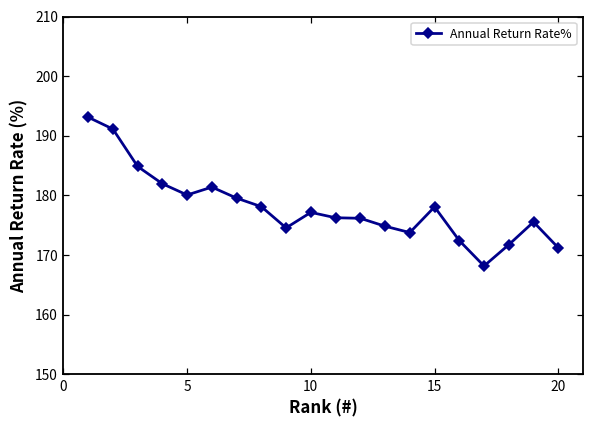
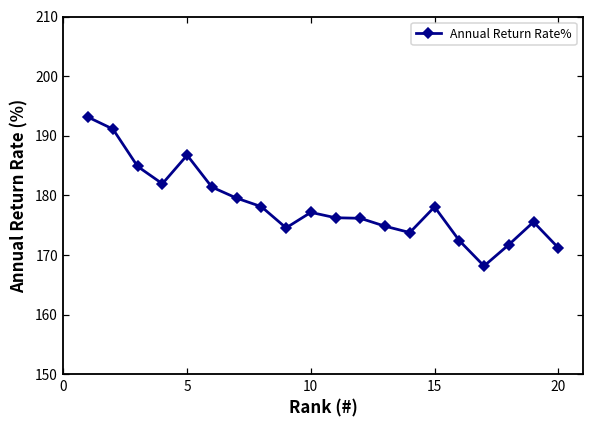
  {
-   "5": 180,
+   "5": 187,
    "10": 177,
    "15": 178,
    "20": 171
  }
